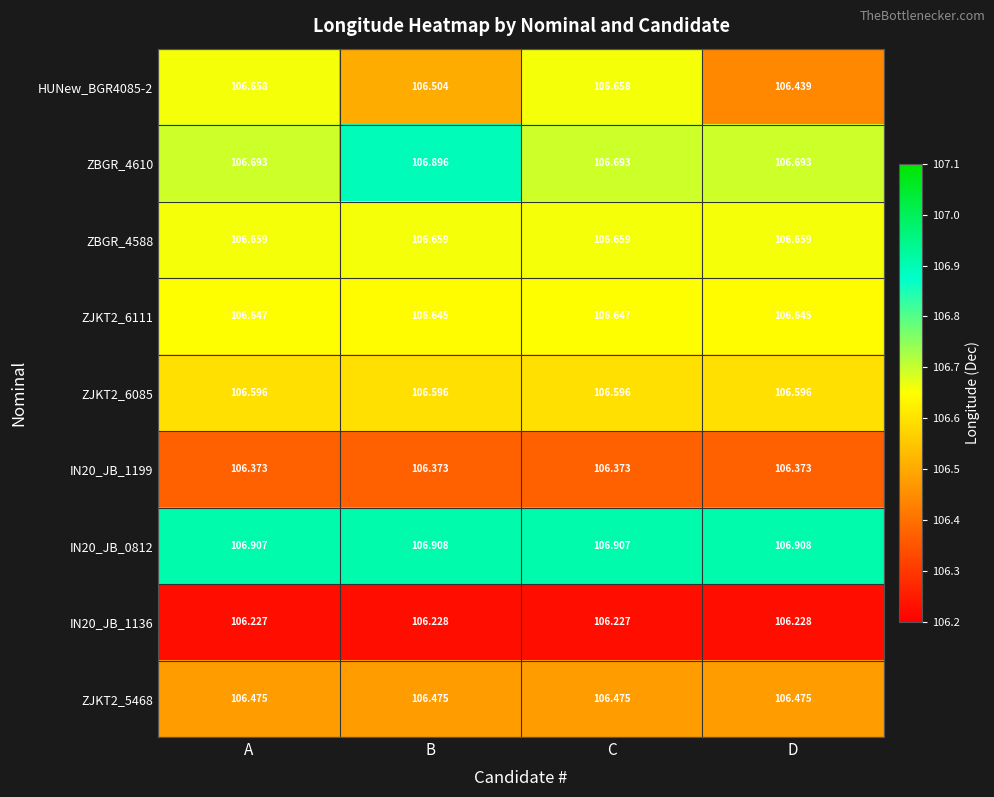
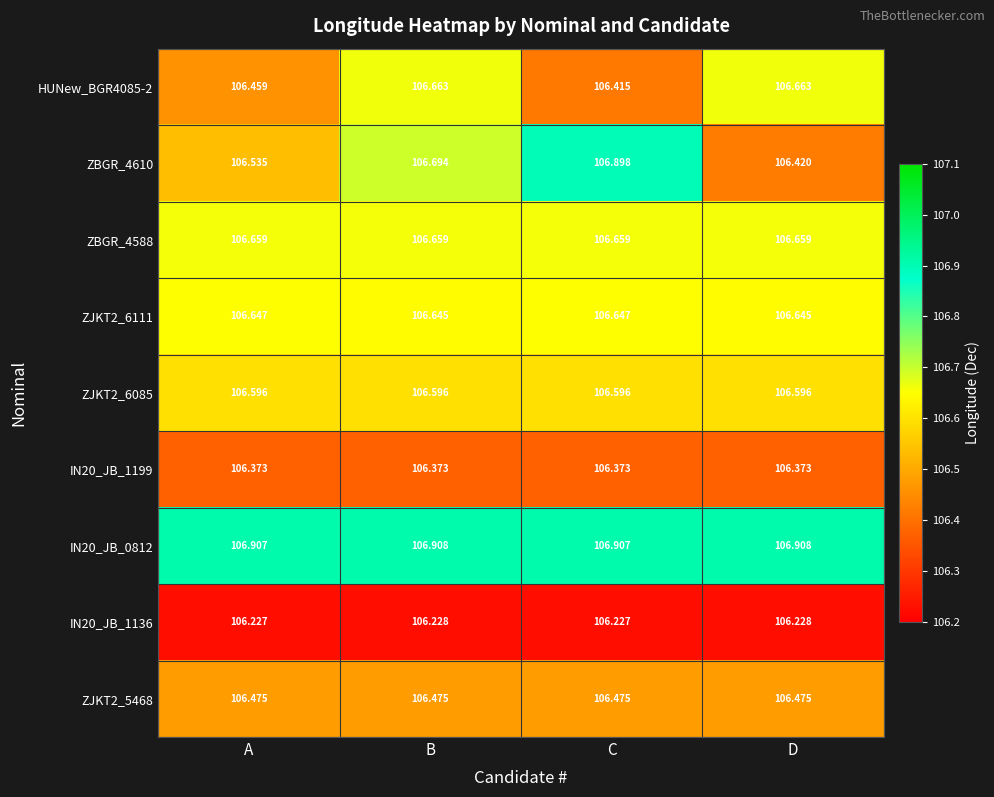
  {
    "HUNew_BGR4085-2": {
-     "A": 106.658,
-     "B": 106.504,
-     "C": 106.658,
-     "D": 106.439
+     "A": 106.459,
+     "B": 106.663,
+     "C": 106.415,
+     "D": 106.663
    },
    "ZBGR_4610": {
-     "A": 106.693,
-     "B": 106.896,
-     "C": 106.693,
-     "D": 106.693
+     "A": 106.535,
+     "B": 106.694,
+     "C": 106.898,
+     "D": 106.420
    },
    "ZBGR_4588": {
      "A": 106.659,
      "B": 106.659,
      "C": 106.659,
      "D": 106.659
    },
    "ZJKT2_6111": {
      "A": 106.647,
      "B": 106.645,
      "C": 106.647,
      "D": 106.645
    },
    "ZJKT2_6085": {
      "A": 106.596,
      "B": 106.596,
      "C": 106.596,
      "D": 106.596
    },
    "IN20_JB_1199": {
      "A": 106.373,
      "B": 106.373,
      "C": 106.373,
      "D": 106.373
    },
    "IN20_JB_0812": {
      "A": 106.907,
      "B": 106.908,
      "C": 106.907,
      "D": 106.908
    },
    "IN20_JB_1136": {
      "A": 106.227,
      "B": 106.228,
      "C": 106.227,
      "D": 106.228
    },
    "ZJKT2_5468": {
      "A": 106.475,
      "B": 106.475,
      "C": 106.475,
      "D": 106.475
    }
  }
